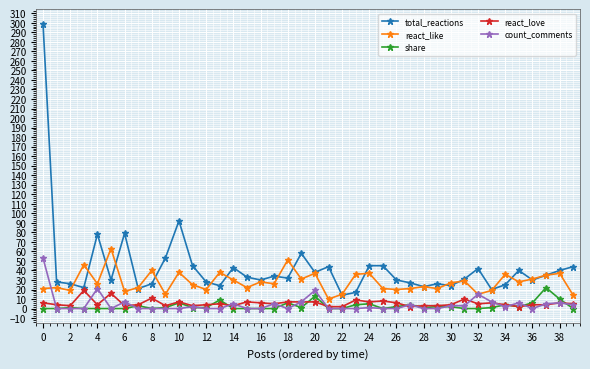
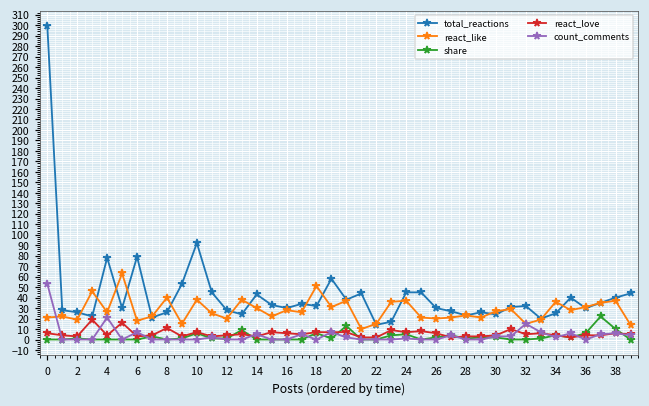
  {
    "total_reactions": {
      "0": 300,
      "2": 30,
      "4": 80,
      "6": 80,
      "8": 30,
      "10": 90,
      "12": 30,
      "14": 40,
      "18": 30,
      "24": 50,
      "26": 30,
      "30": 20,
-     "32": 40,
+     "32": 30,
      "34": 30,
      "38": 40
    },
    "react_like": {
      "0": 20,
      "2": 20,
      "4": 30,
      "6": 20,
      "8": 40,
      "10": 40,
      "12": 20,
      "14": 30,
      "18": 50,
      "24": 40,
      "26": 20,
      "30": 30,
      "34": 40,
      "38": 40
    },
    "share": {
      "0": 0,
      "4": 0,
      "6": 0,
      "14": 0,
      "20": 10,
      "32": 0,
      "38": 10
    },
    "react_love": {
      "0": 10,
      "4": 0,
      "6": 0,
      "8": 10,
      "12": 0,
      "16": 10,
      "20": 10,
      "26": 10,
      "32": 10
    },
    "count_comments": {
      "0": 50,
      "4": 20,
      "6": 10,
      "10": 0,
      "18": 0,
-     "20": 20,
+     "20": 0,
      "24": 0,
      "36": 0
    }
  }
